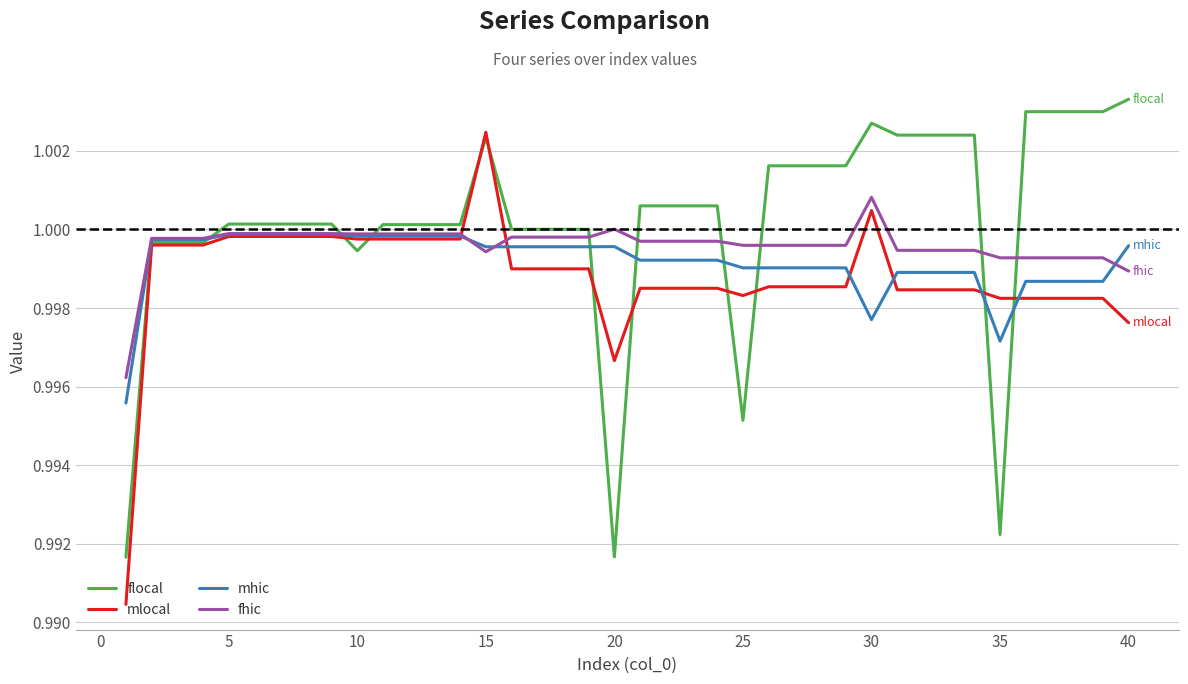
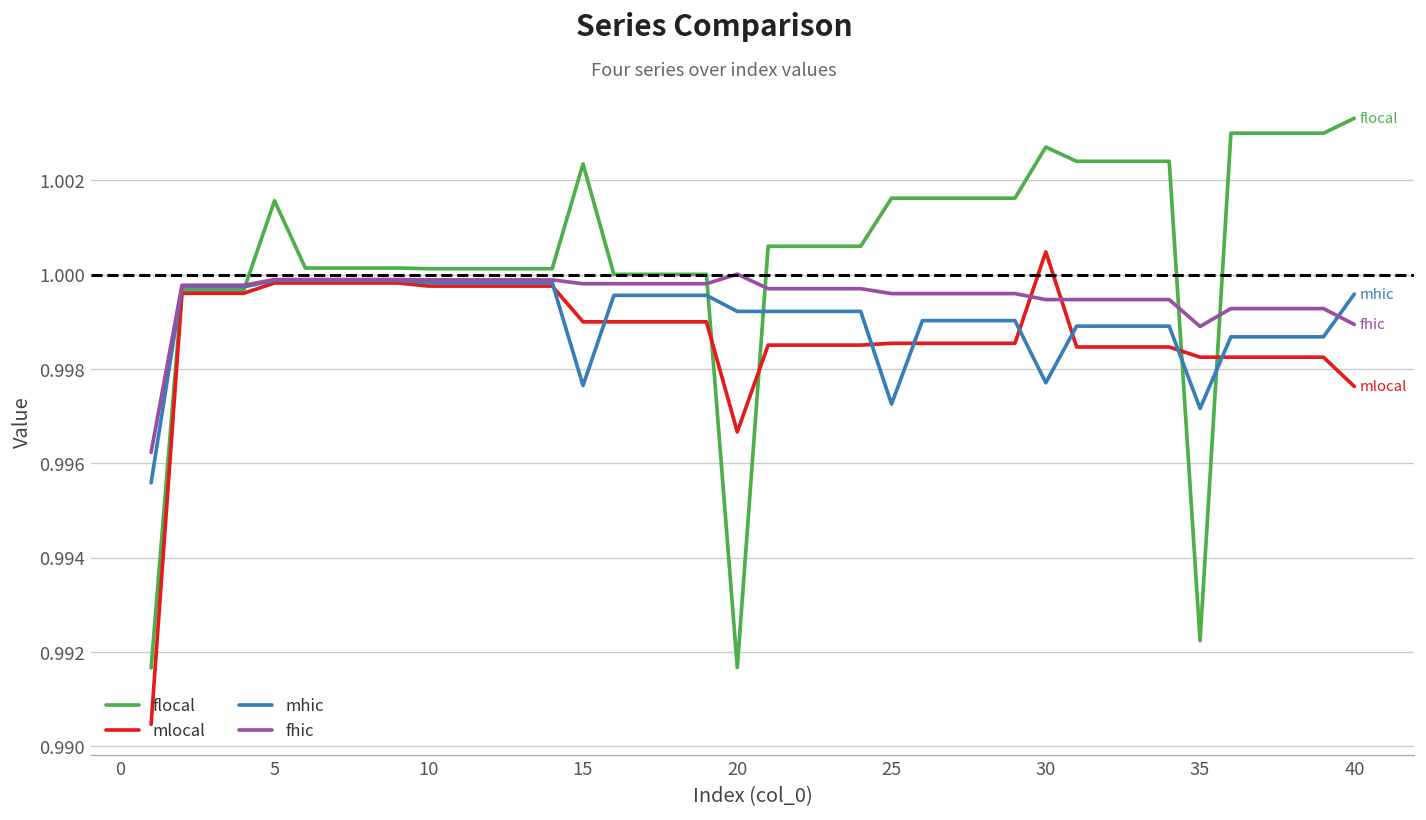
  {
    "flocal": {
-     "5": 1.0001,
-     "10": 0.9995,
+     "5": 1.0016,
+     "10": 1.0001,
      "15": 1.0023,
      "20": 0.9917,
-     "25": 0.9951,
+     "25": 1.0016,
      "30": 1.0027,
      "35": 0.9922,
      "40": 1.0033
    },
    "mlocal": {
      "10": 0.9998,
-     "15": 1.0025,
+     "15": 0.9990,
      "20": 0.9967,
-     "25": 0.9983,
+     "25": 0.9985,
      "30": 1.0005,
      "35": 0.9982,
      "40": 0.9976
    },
    "mhic": {
-     "15": 0.9996,
-     "20": 0.9996,
-     "25": 0.9990,
+     "15": 0.9976,
+     "20": 0.9992,
+     "25": 0.9973,
      "30": 0.9977,
      "35": 0.9972,
      "40": 0.9996
    },
    "fhic": {
-     "15": 0.9994,
+     "15": 0.9998,
      "20": 1.0000,
      "25": 0.9996,
-     "30": 1.0008,
-     "35": 0.9993,
+     "30": 0.9995,
+     "35": 0.9989,
      "40": 0.9989
    }
  }
